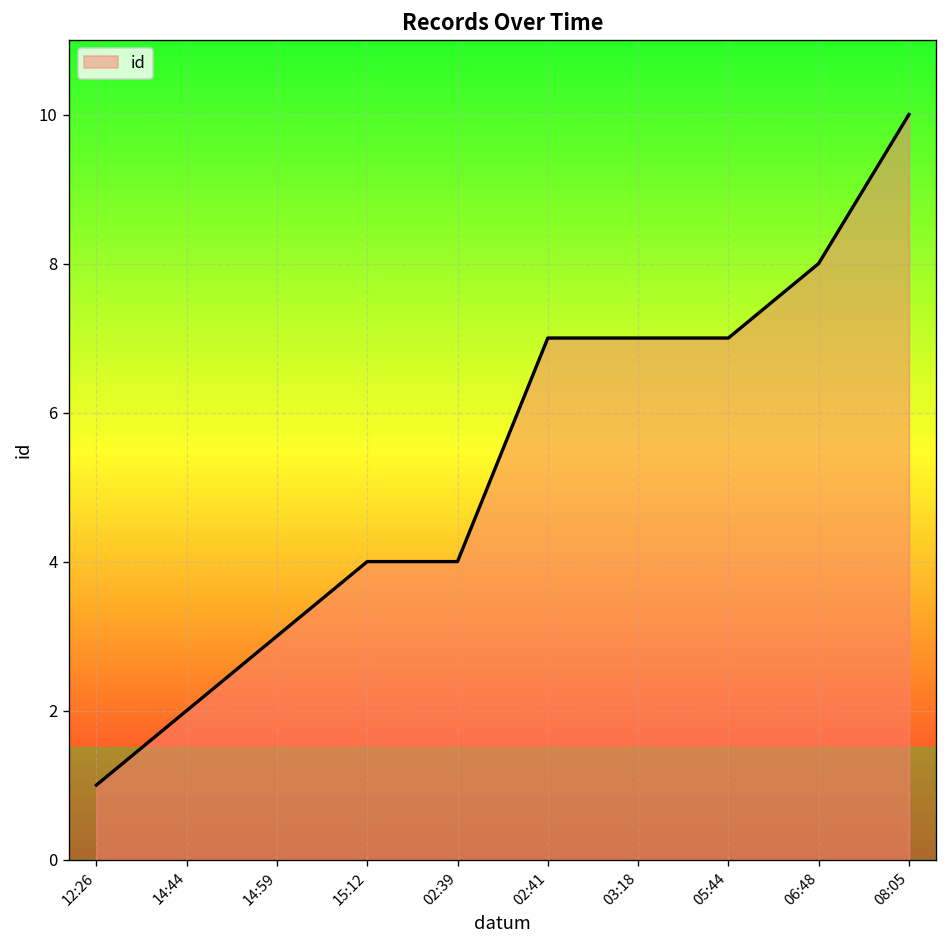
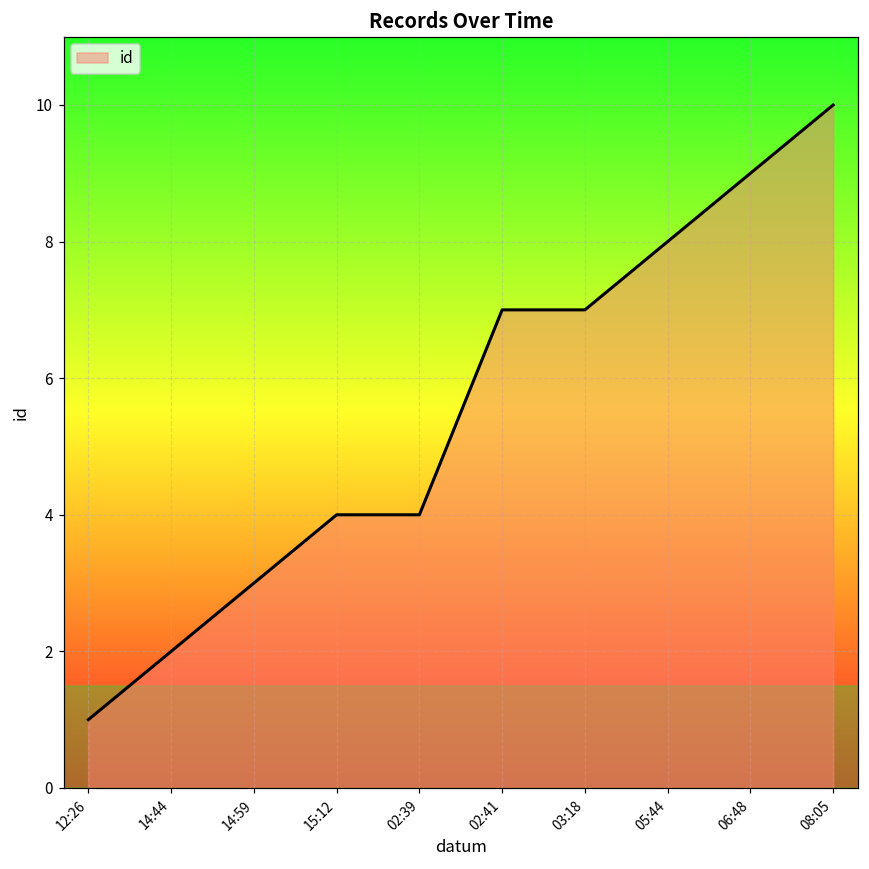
  {
    "12:26": 1,
    "14:44": 2,
    "14:59": 3,
    "15:12": 4,
    "02:39": 4,
    "02:41": 7,
    "03:18": 7,
-   "05:44": 7,
-   "06:48": 8,
+   "05:44": 8,
+   "06:48": 9,
    "08:05": 10
  }
